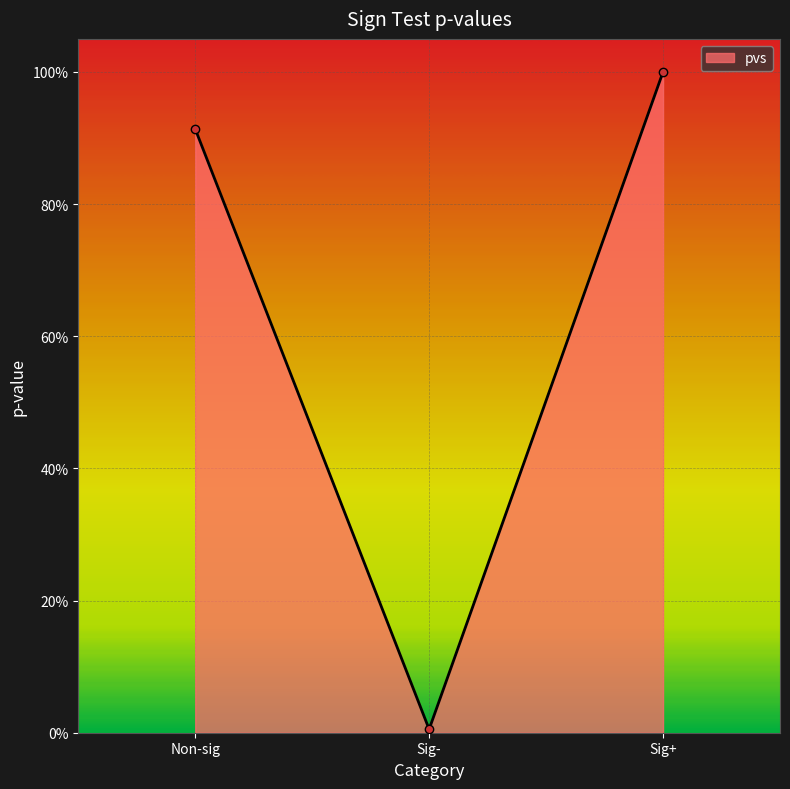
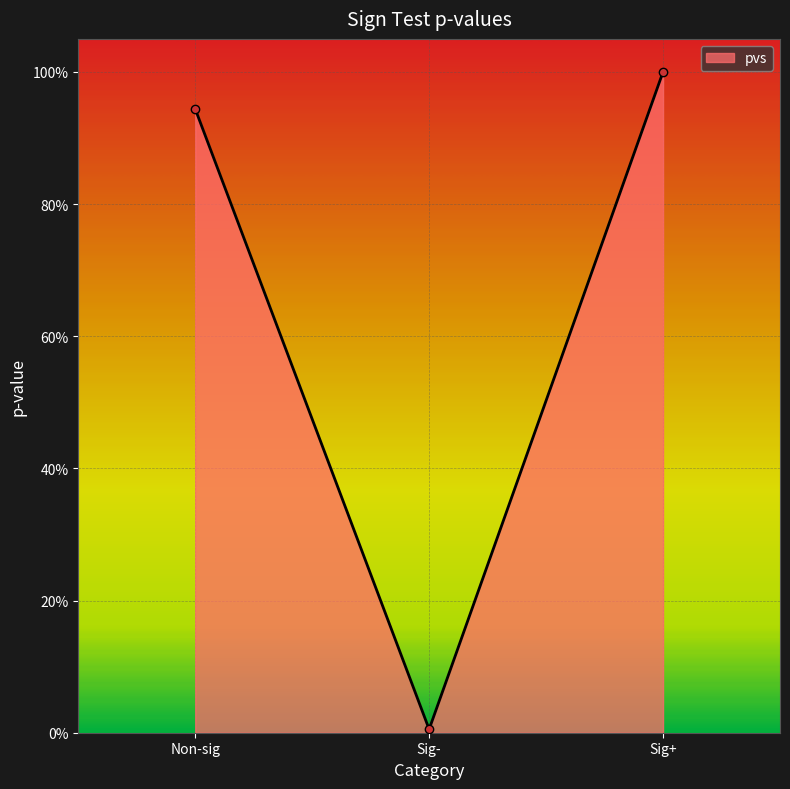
  {
-   "Non-sig": "91%",
+   "Non-sig": "94%",
    "Sig-": "1%",
    "Sig+": "100%"
  }
